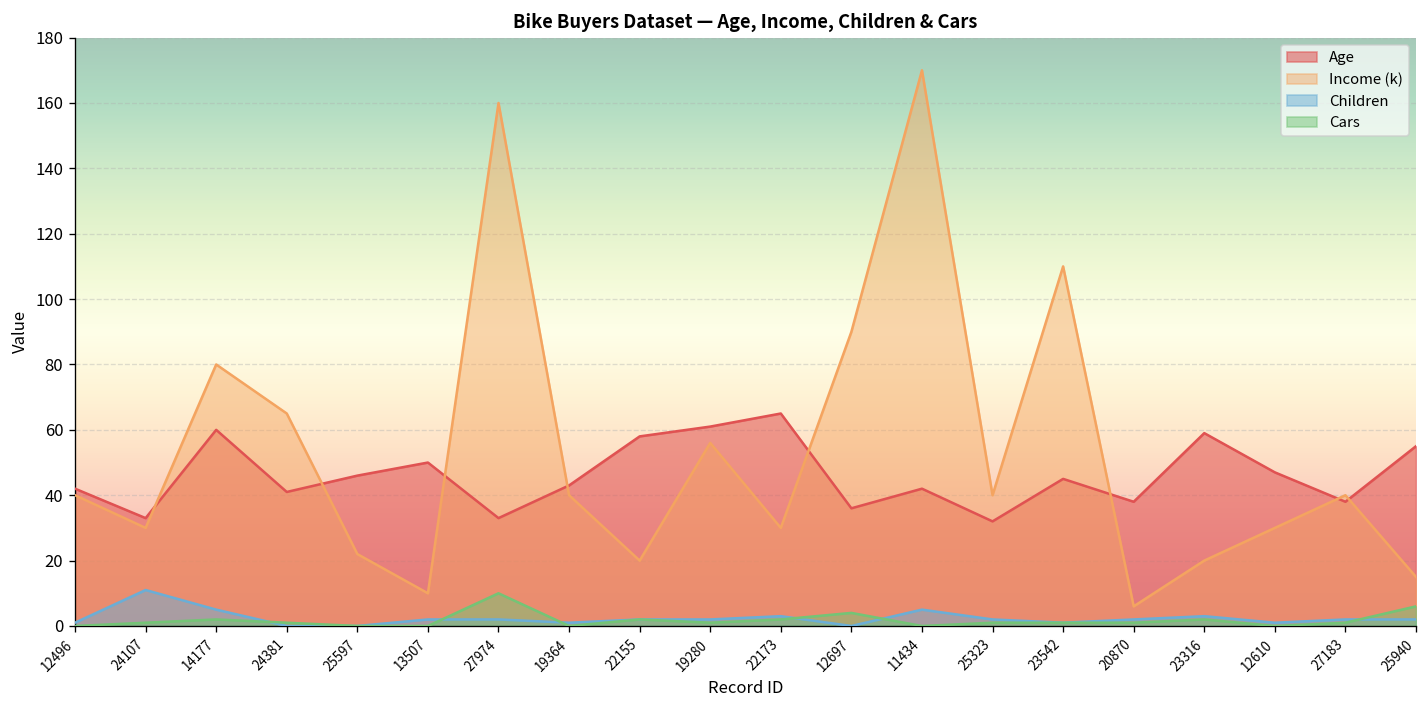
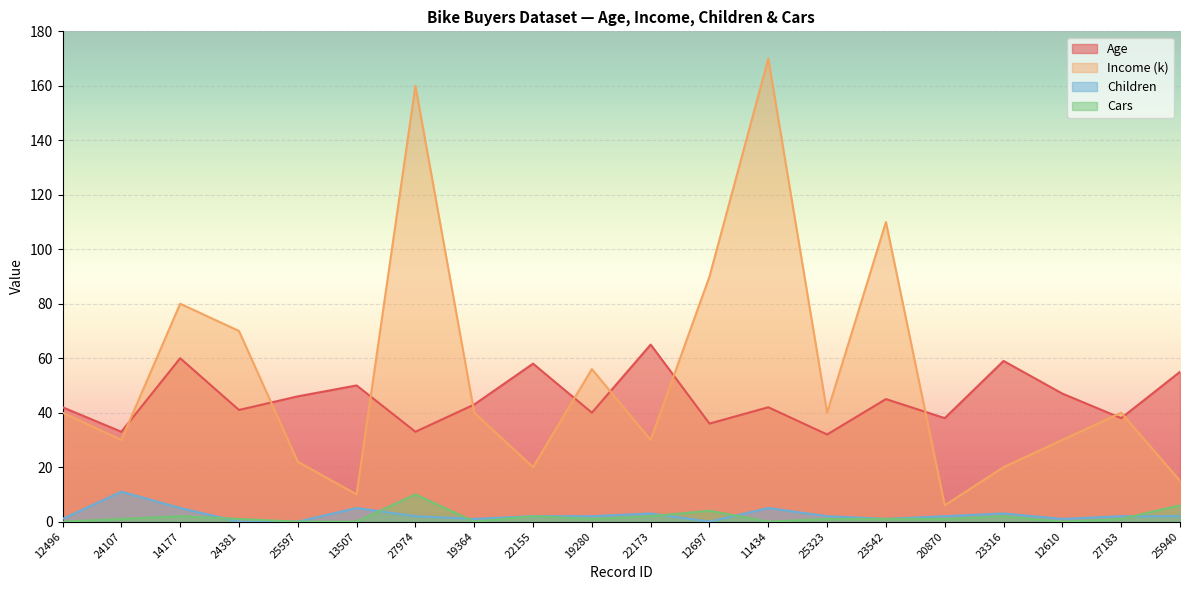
  {
    "Age": {
      "12496": 42,
      "24107": 33,
      "14177": 60,
      "24381": 41,
      "25597": 46,
      "13507": 50,
      "27974": 33,
      "19364": 43,
      "22155": 58,
-     "19280": 61,
+     "19280": 40,
      "22173": 65,
      "12697": 36,
      "11434": 42,
      "25323": 32,
      "23542": 45,
      "20870": 38,
      "23316": 59,
      "12610": 47,
      "27183": 38,
      "25940": 55
    },
    "Income (k)": {
      "12496": 40,
      "24107": 30,
      "14177": 80,
-     "24381": 65,
+     "24381": 70,
      "25597": 22,
      "13507": 10,
      "27974": 160,
      "19364": 40,
      "22155": 20,
      "19280": 56,
      "22173": 30,
      "12697": 90,
      "11434": 170,
      "25323": 40,
      "23542": 110,
      "20870": 6,
      "23316": 20,
      "12610": 30,
      "27183": 40,
      "25940": 15
    },
    "Children": {
      "12496": 1,
      "24107": 11,
      "14177": 5,
      "24381": 0,
-     "13507": 2,
+     "13507": 5,
      "27974": 2,
      "19364": 1,
      "19280": 2,
      "22173": 3,
      "12697": 0,
      "11434": 5,
      "25323": 2,
      "20870": 2,
      "23316": 3,
      "12610": 1,
      "27183": 2,
      "25940": 2
    },
    "Cars": {
      "12496": 0,
      "24107": 1,
      "14177": 2,
      "24381": 1,
      "13507": 0,
      "27974": 10,
      "19364": 0,
      "19280": 1,
      "22173": 2,
      "12697": 4,
      "11434": 0,
      "25323": 1,
      "20870": 1,
      "23316": 2,
      "12610": 0,
      "27183": 1,
      "25940": 6
    }
  }
